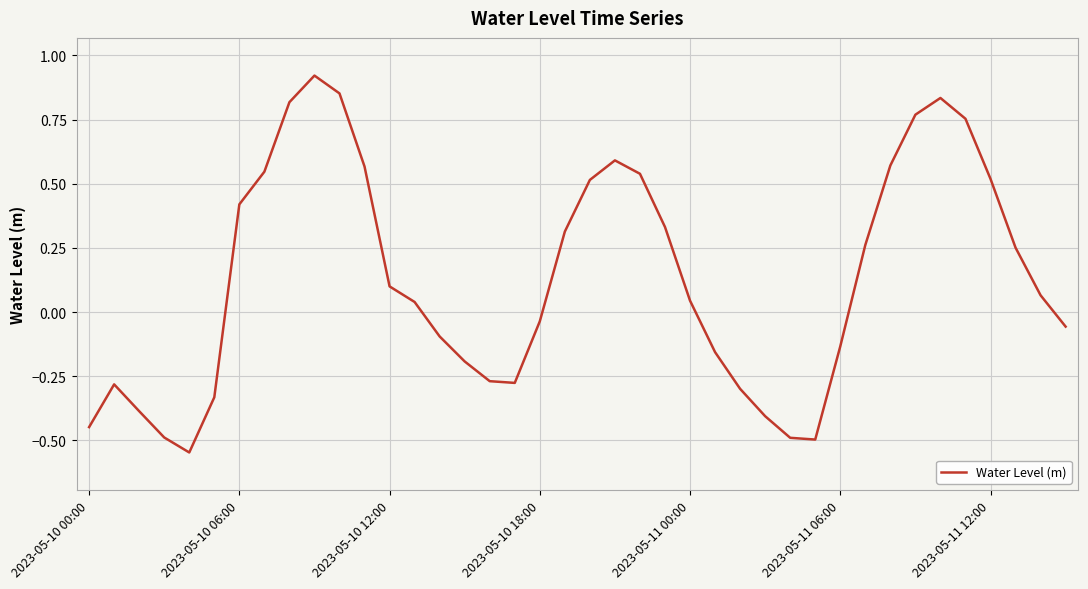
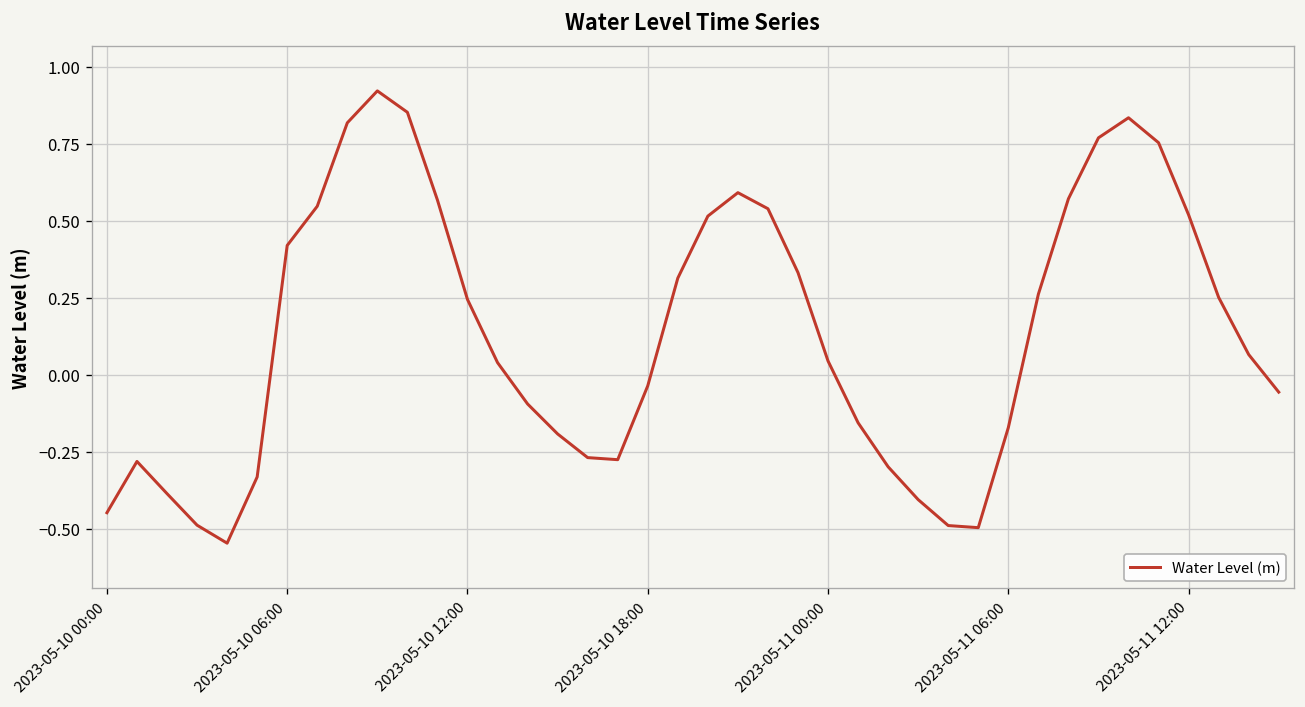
  {
    "2023-05-10 00:00": -0.45,
    "2023-05-10 06:00": 0.42,
-   "2023-05-10 12:00": 0.10,
+   "2023-05-10 12:00": 0.24,
    "2023-05-10 18:00": -0.04,
    "2023-05-11 00:00": 0.04,
-   "2023-05-11 06:00": -0.13,
+   "2023-05-11 06:00": -0.17,
    "2023-05-11 12:00": 0.52
  }
